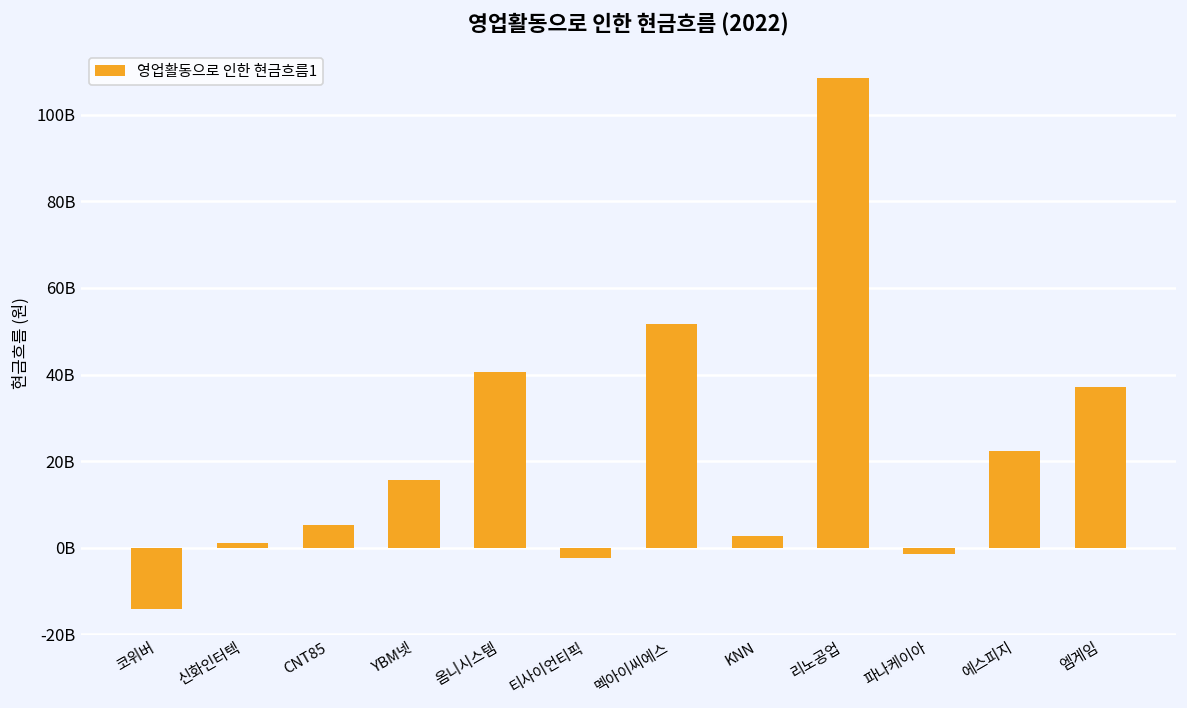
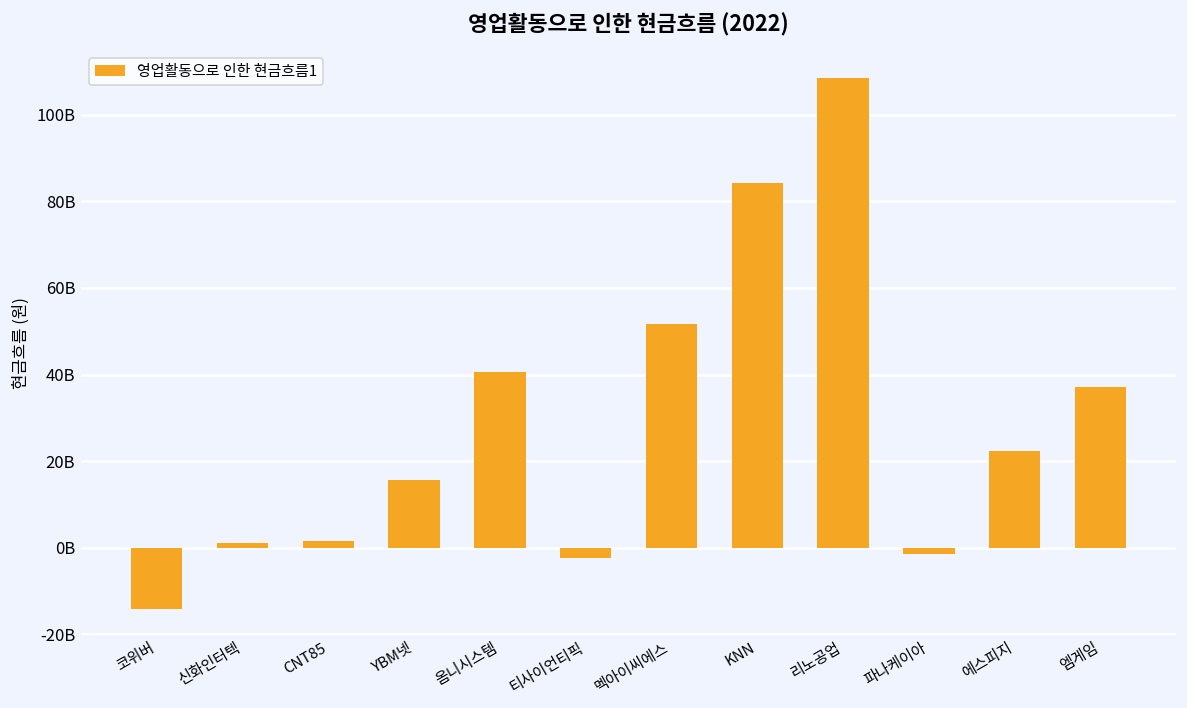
  {
    "코위버": -14000000000,
    "신화인터텍": 1000000000,
-   "CNT85": 5000000000,
+   "CNT85": 2000000000,
    "YBM넷": 16000000000,
    "옴니시스템": 41000000000,
    "티사이언티픽": -2000000000,
    "멕아이씨에스": 52000000000,
-   "KNN": 3000000000,
+   "KNN": 84000000000,
    "리노공업": 109000000000,
    "파나케이아": -1000000000,
    "에스피지": 22000000000,
    "엠게임": 37000000000
  }
